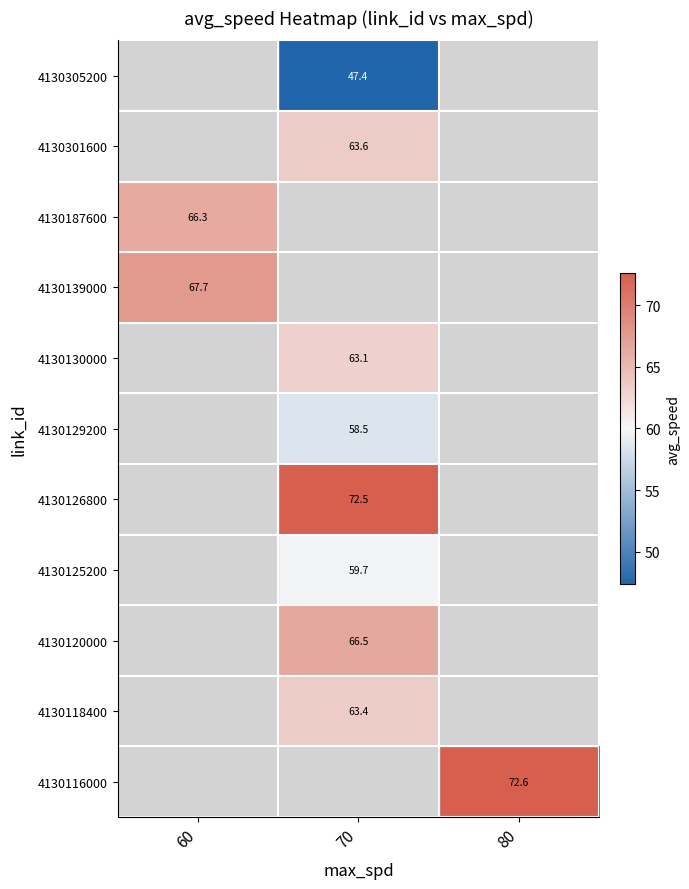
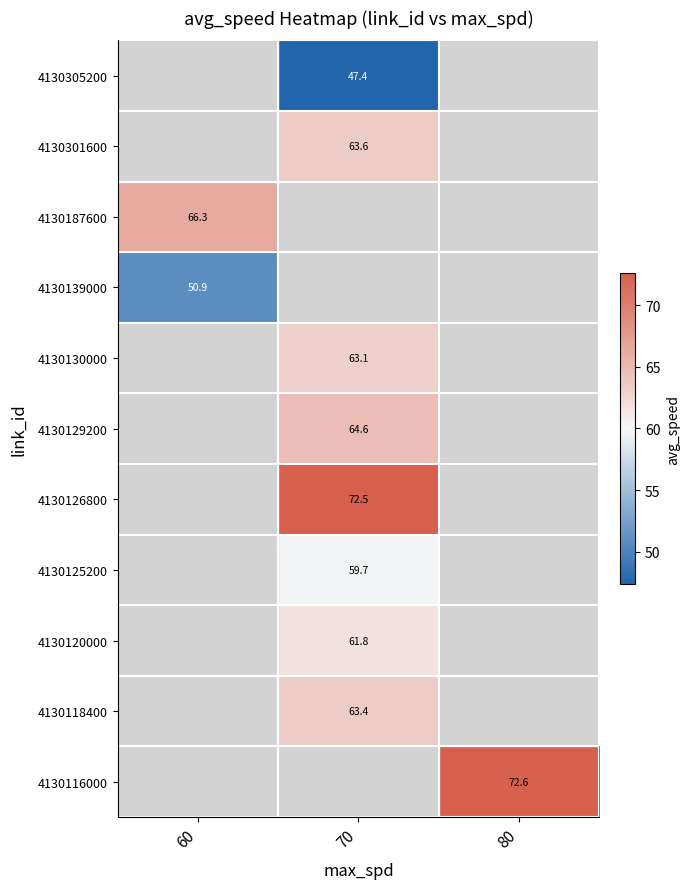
  {
    "4130305200": {
      "70": 47.4
    },
    "4130301600": {
      "70": 63.6
    },
    "4130187600": {
      "60": 66.3
    },
    "4130139000": {
-     "60": 67.7
+     "60": 50.9
    },
    "4130130000": {
      "70": 63.1
    },
    "4130129200": {
-     "70": 58.5
+     "70": 64.6
    },
    "4130126800": {
      "70": 72.5
    },
    "4130125200": {
      "70": 59.7
    },
    "4130120000": {
-     "70": 66.5
+     "70": 61.8
    },
    "4130118400": {
      "70": 63.4
    },
    "4130116000": {
      "80": 72.6
    }
  }
